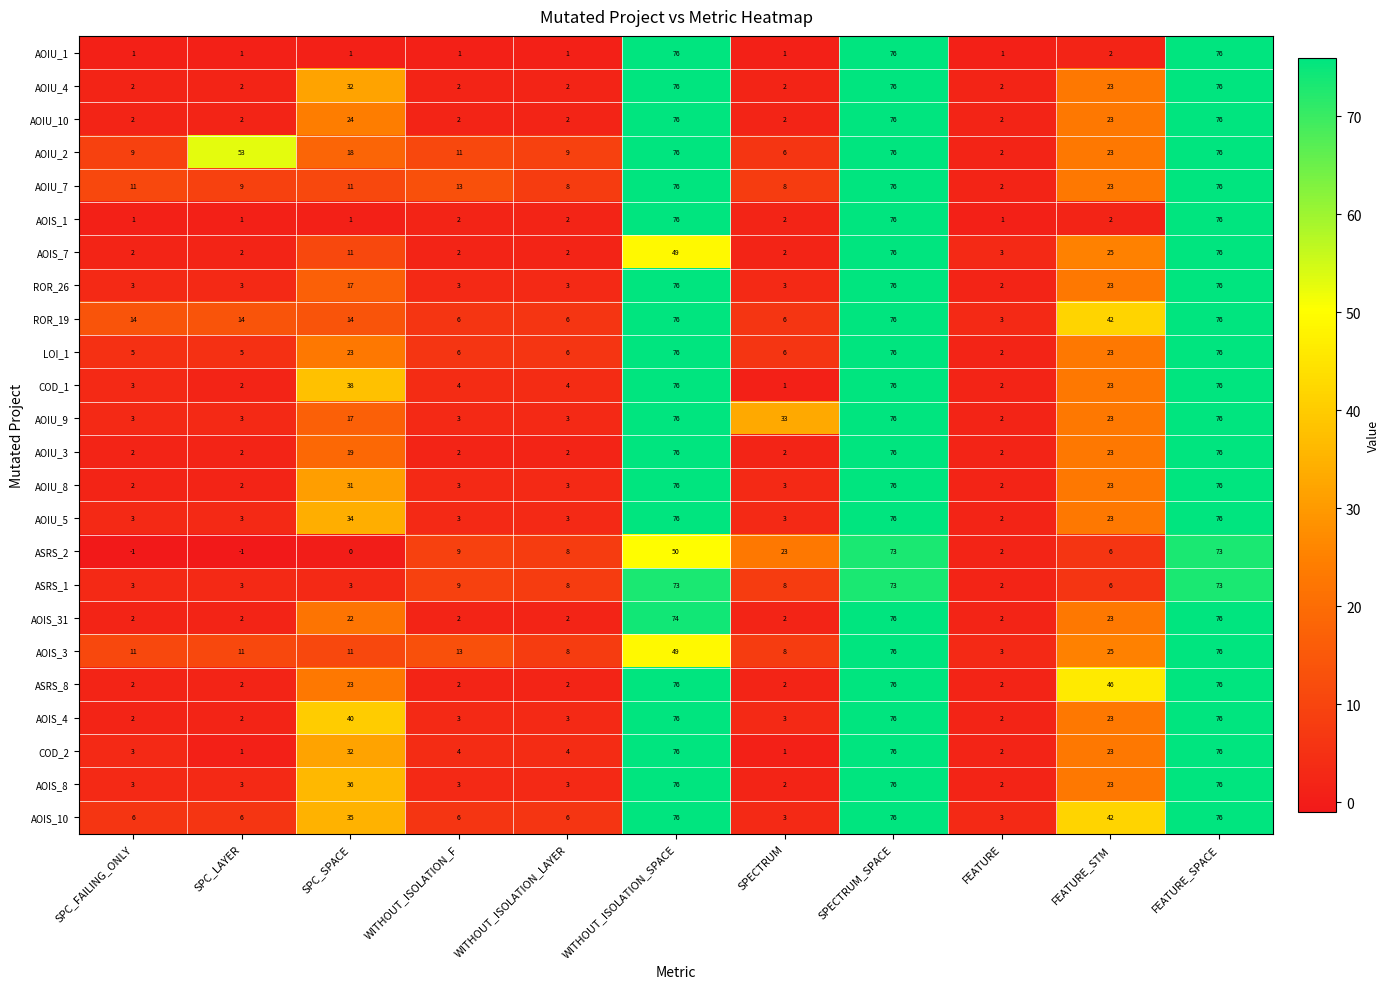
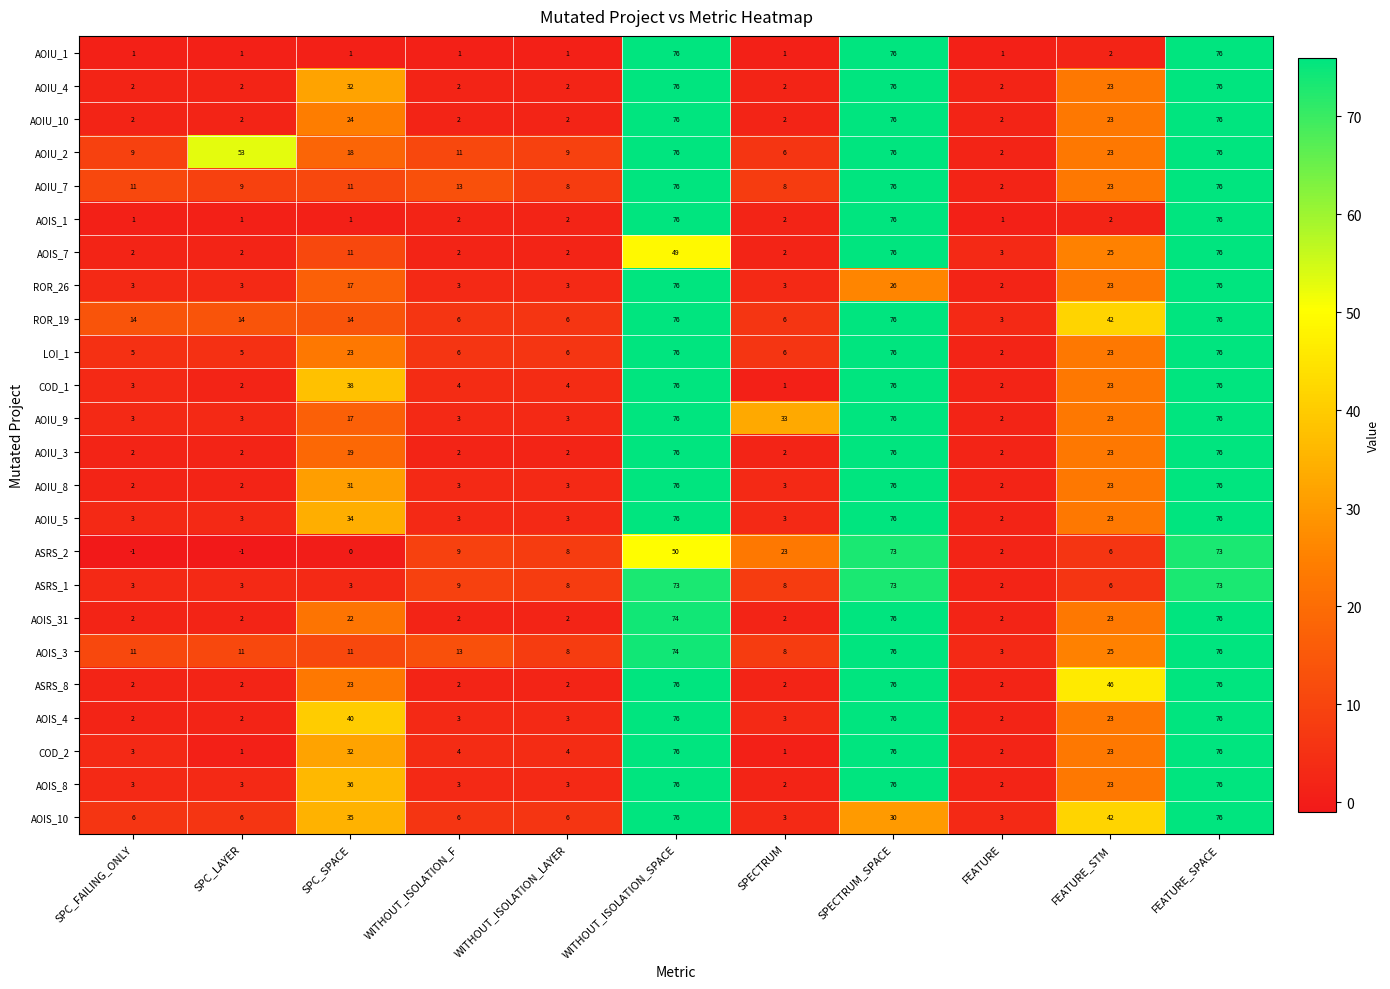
  {
    "ROR_26": {
      "SPC_FAILING_ONLY": 3,
      "SPC_LAYER": 3,
      "SPC_SPACE": 17,
      "WITHOUT_ISOLATION_F": 3,
      "WITHOUT_ISOLATION_LAYER": 3,
      "WITHOUT_ISOLATION_SPACE": 76,
      "SPECTRUM": 3,
-     "SPECTRUM_SPACE": 76,
+     "SPECTRUM_SPACE": 26,
      "FEATURE": 2,
      "FEATURE_STM": 23,
      "FEATURE_SPACE": 76
    },
    "AOIS_3": {
      "SPC_FAILING_ONLY": 11,
      "SPC_LAYER": 11,
      "SPC_SPACE": 11,
      "WITHOUT_ISOLATION_F": 13,
      "WITHOUT_ISOLATION_LAYER": 8,
-     "WITHOUT_ISOLATION_SPACE": 49,
+     "WITHOUT_ISOLATION_SPACE": 74,
      "SPECTRUM": 8,
      "SPECTRUM_SPACE": 76,
      "FEATURE": 3,
      "FEATURE_STM": 25,
      "FEATURE_SPACE": 76
    },
    "AOIS_10": {
      "SPC_FAILING_ONLY": 6,
      "SPC_LAYER": 6,
      "SPC_SPACE": 35,
      "WITHOUT_ISOLATION_F": 6,
      "WITHOUT_ISOLATION_LAYER": 6,
      "WITHOUT_ISOLATION_SPACE": 76,
      "SPECTRUM": 3,
-     "SPECTRUM_SPACE": 76,
+     "SPECTRUM_SPACE": 30,
      "FEATURE": 3,
      "FEATURE_STM": 42,
      "FEATURE_SPACE": 76
    }
  }
